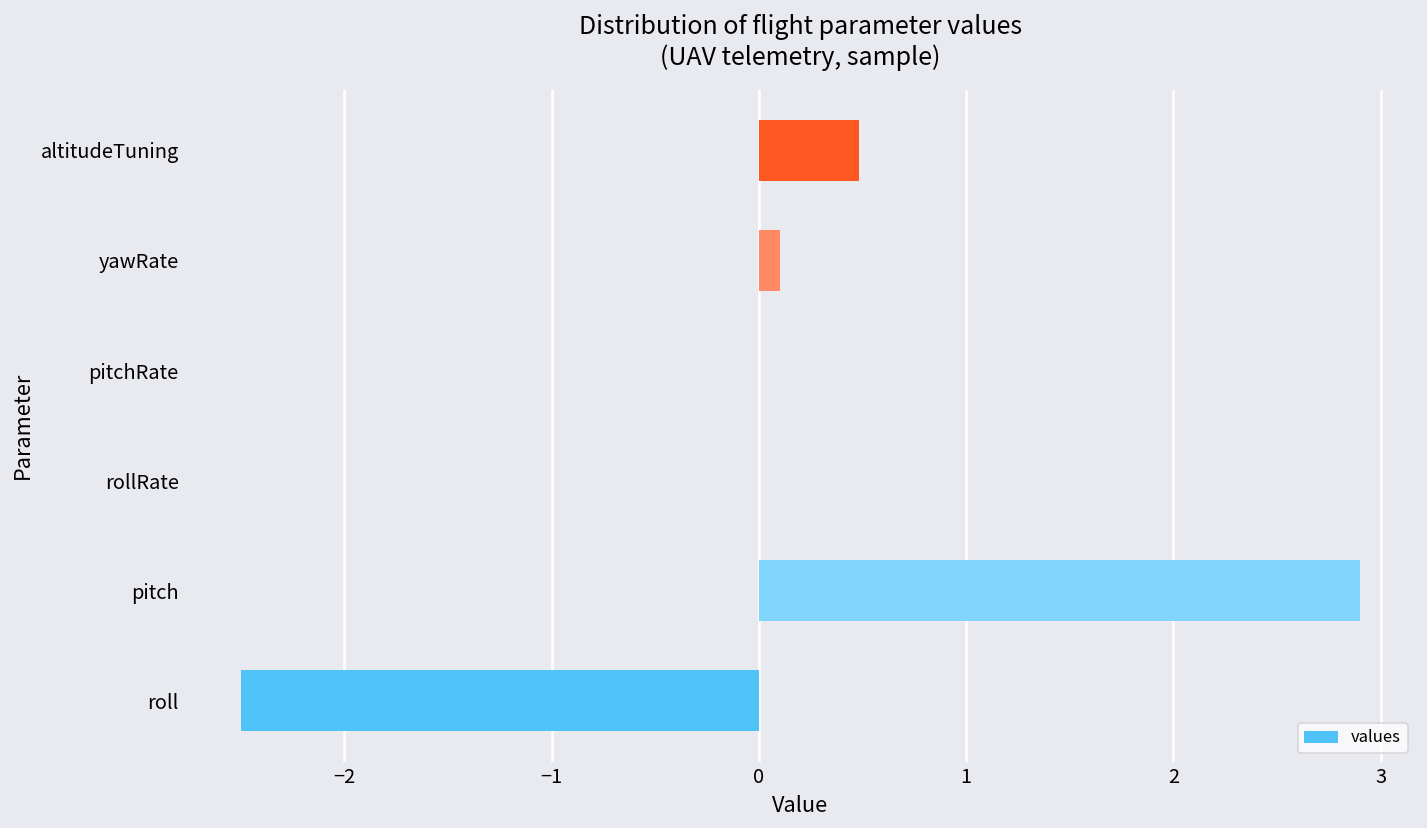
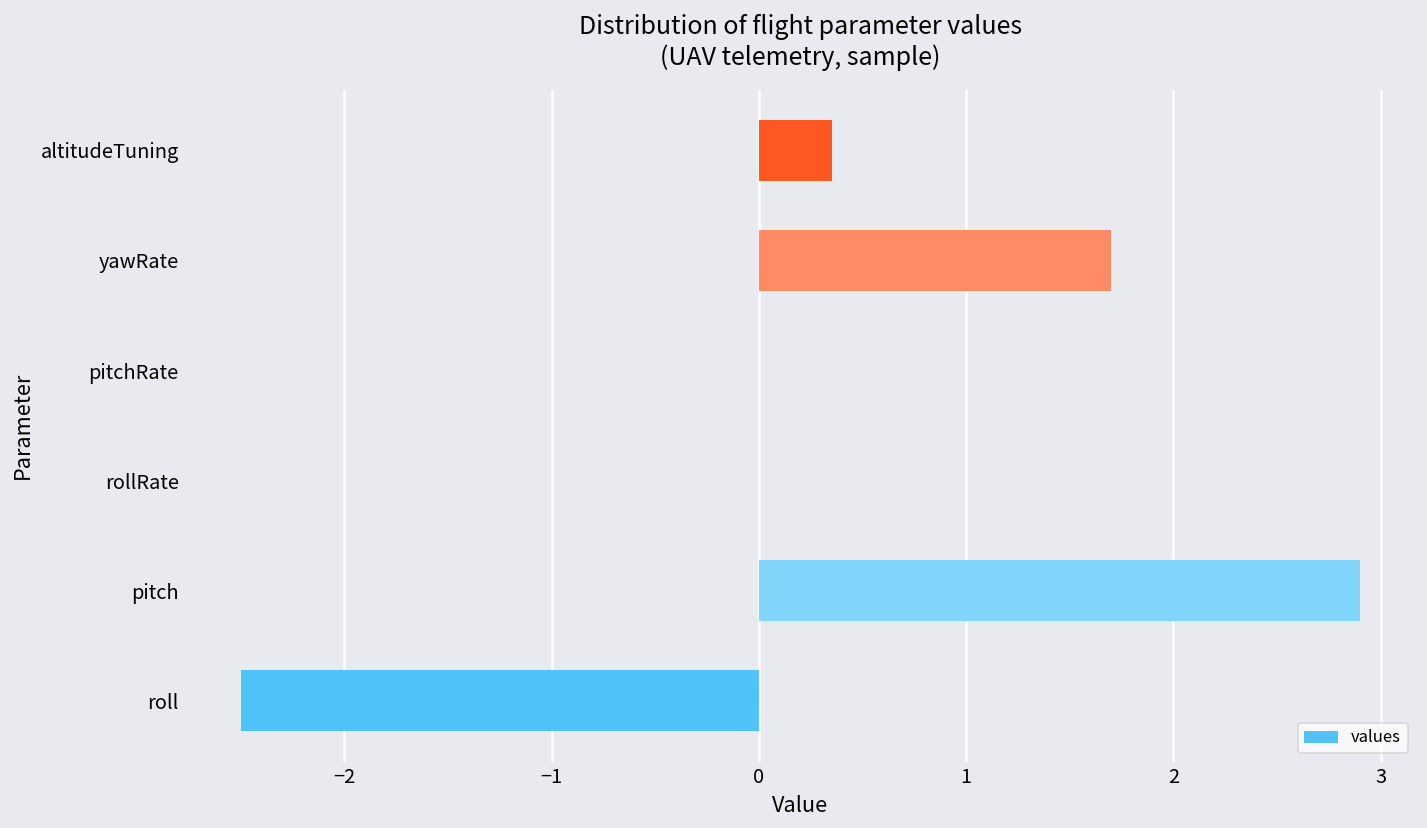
  {
-   "altitudeTuning": 0.49,
-   "yawRate": 0.1,
+   "altitudeTuning": 0.35,
+   "yawRate": 1.7,
    "pitchRate": 0.00,
    "rollRate": 0.00,
    "pitch": 2.90,
    "roll": -2.50
  }
